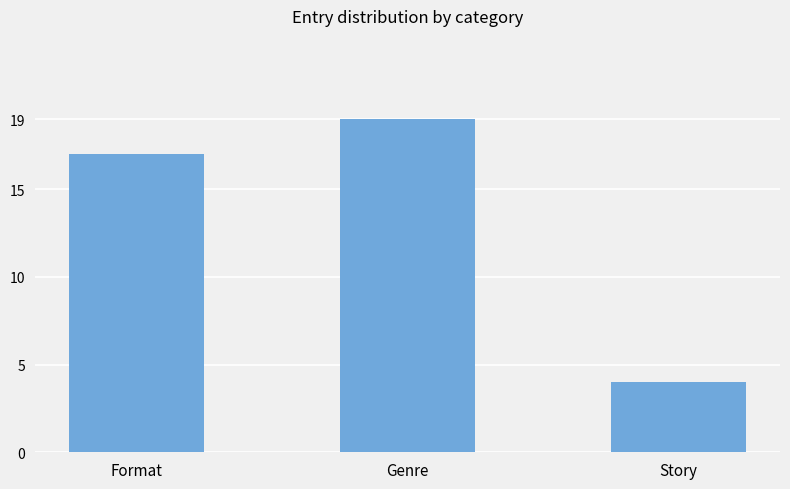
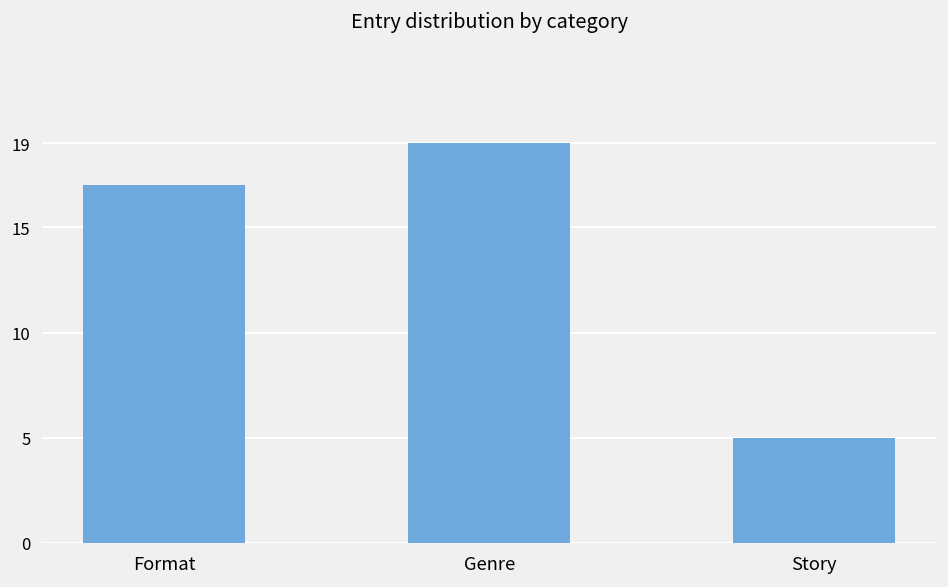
  {
    "Format": 17,
    "Genre": 19,
-   "Story": 4
+   "Story": 5
  }
